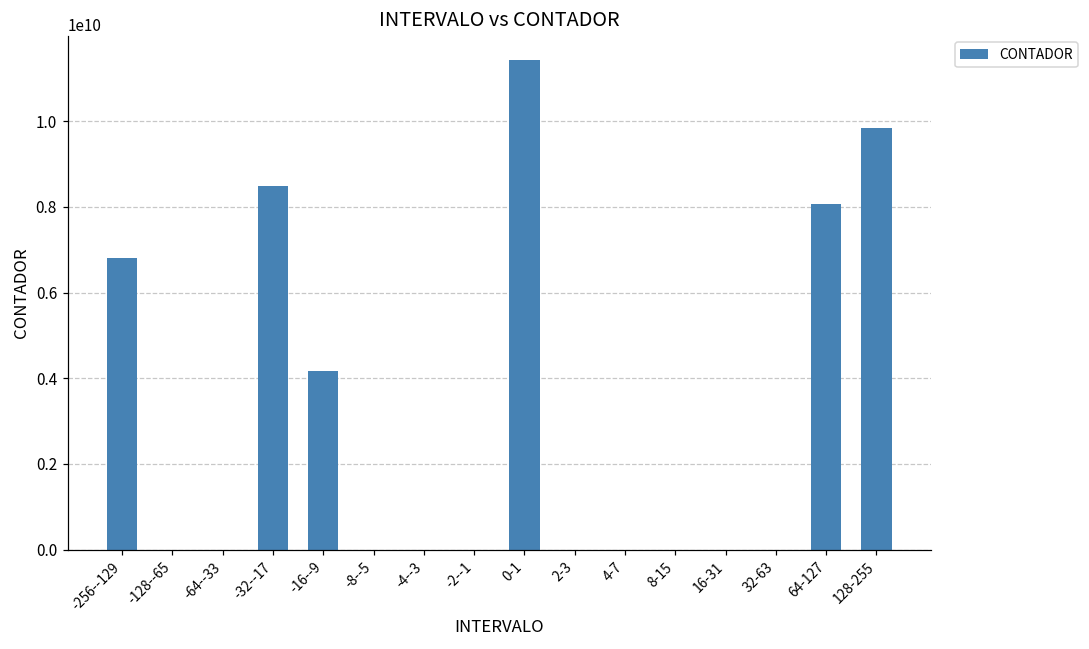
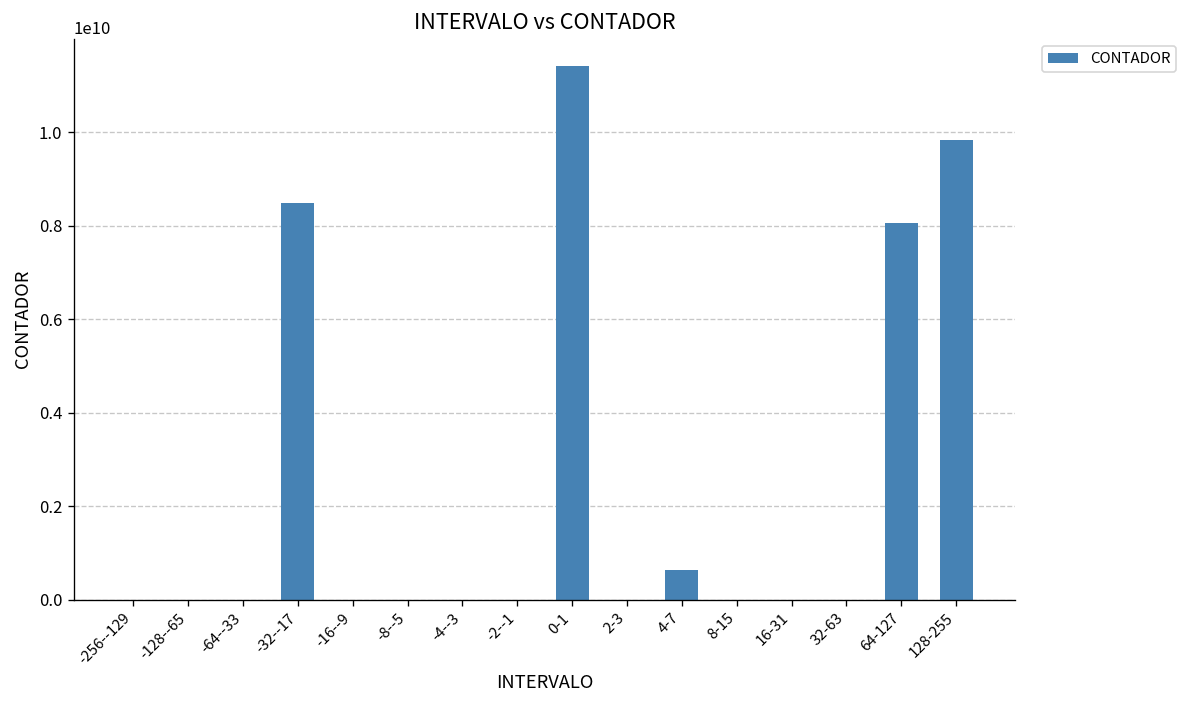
  {
-   "-256--129": 6800000000,
+   "-256--129": 0,
    "-128--65": 0,
    "-64--33": 0,
    "-32--17": 8500000000,
-   "-16--9": 4200000000,
+   "-16--9": 0,
    "-8--5": 0,
    "-4--3": 0,
    "-2--1": 0,
    "0-1": 11400000000,
-   "4-7": 0,
+   "4-7": 600000000,
    "8-15": 0,
    "16-31": 0,
    "32-63": 0,
    "64-127": 8100000000,
    "128-255": 9800000000
  }
